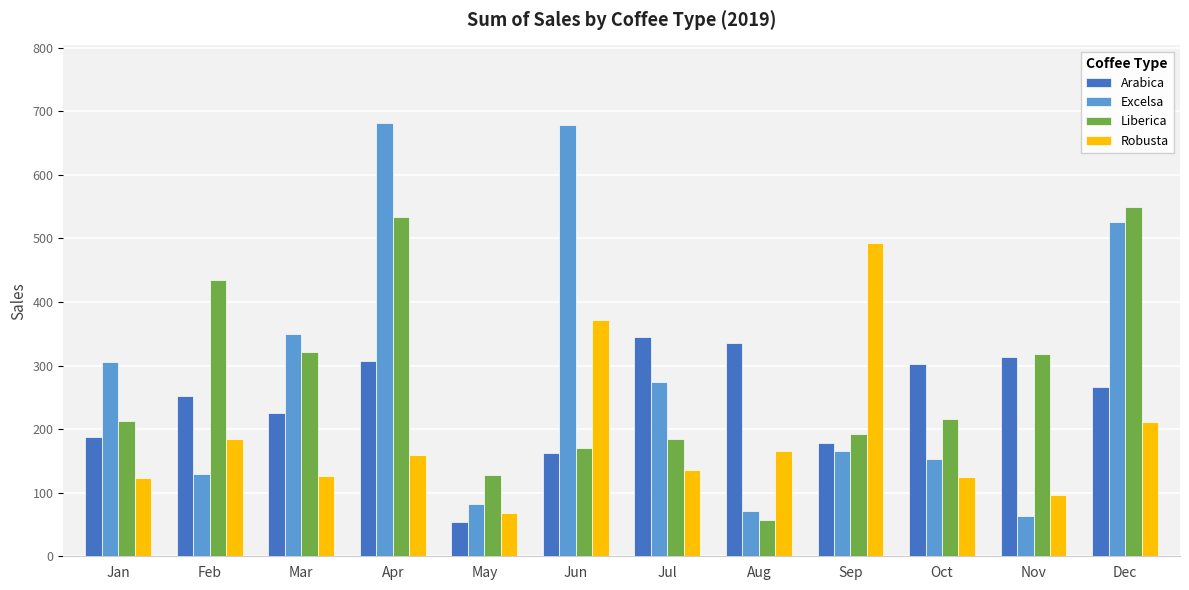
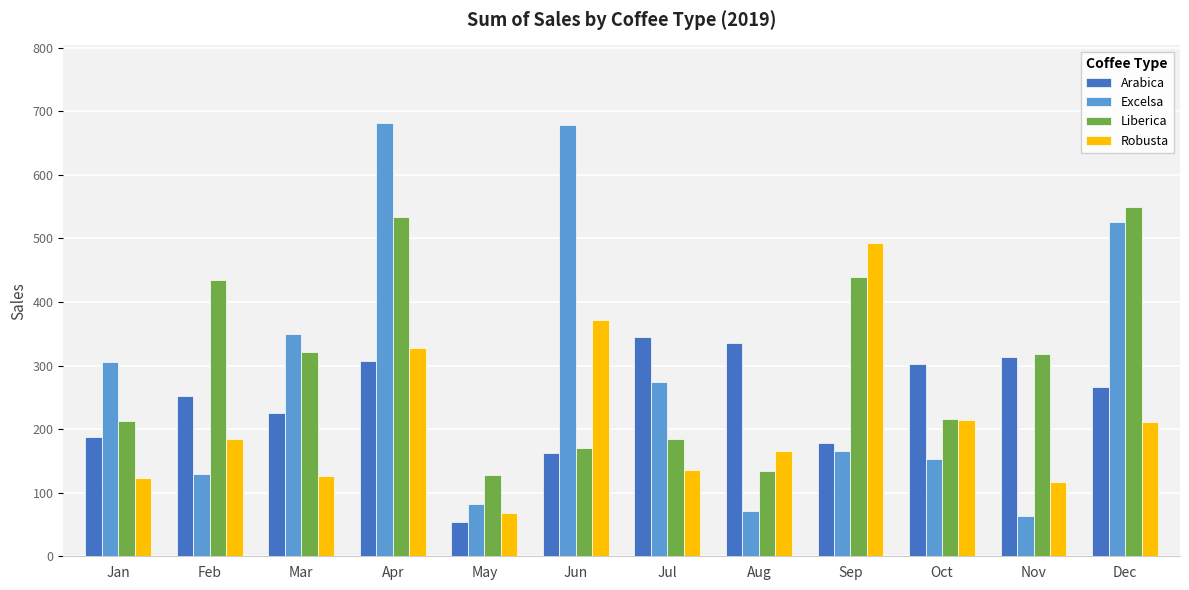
  {
    "Liberica": {
      "Jan": 210,
      "Feb": 430,
      "Mar": 320,
      "Apr": 530,
      "May": 130,
      "Jun": 170,
      "Jul": 180,
-     "Aug": 60,
-     "Sep": 190,
+     "Aug": 130,
+     "Sep": 440,
      "Oct": 220,
      "Nov": 320,
      "Dec": 550
    },
    "Robusta": {
      "Jan": 120,
      "Feb": 180,
      "Mar": 130,
-     "Apr": 160,
+     "Apr": 330,
      "May": 70,
      "Jun": 370,
      "Jul": 140,
      "Aug": 170,
      "Sep": 490,
-     "Oct": 130,
-     "Nov": 100,
+     "Oct": 210,
+     "Nov": 120,
      "Dec": 210
    }
  }
